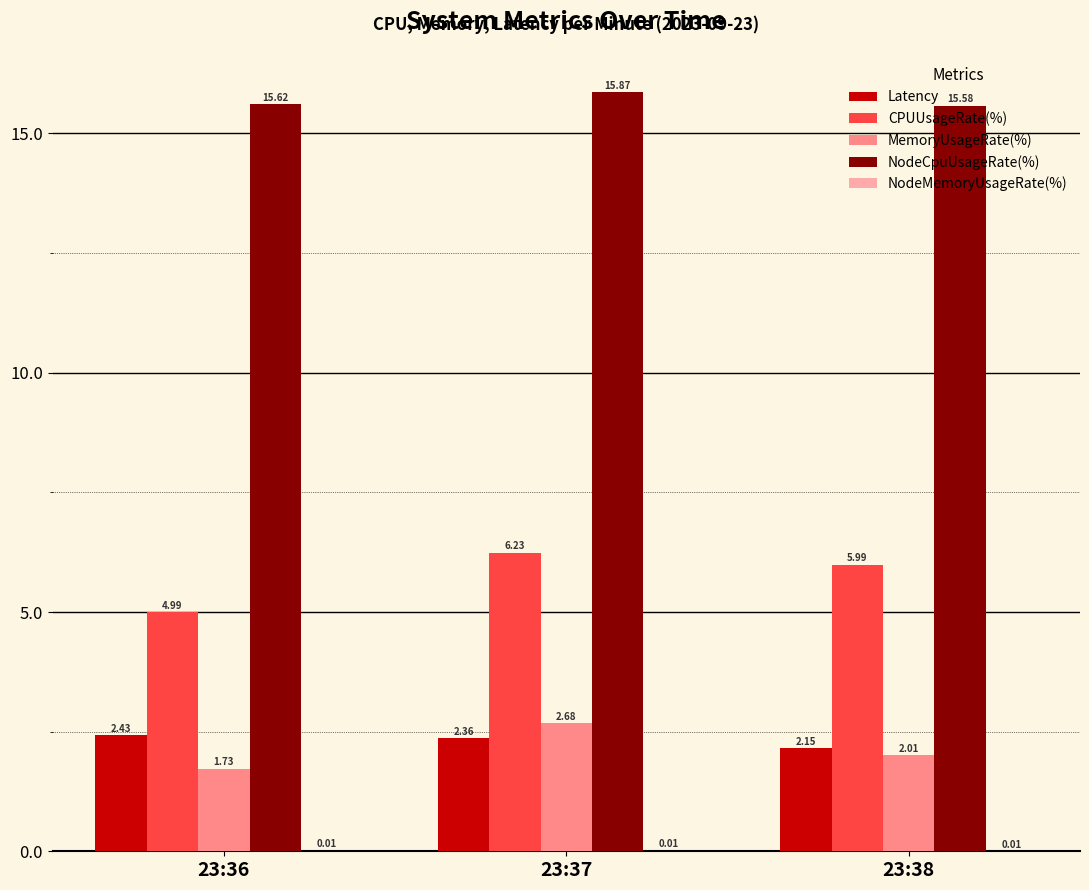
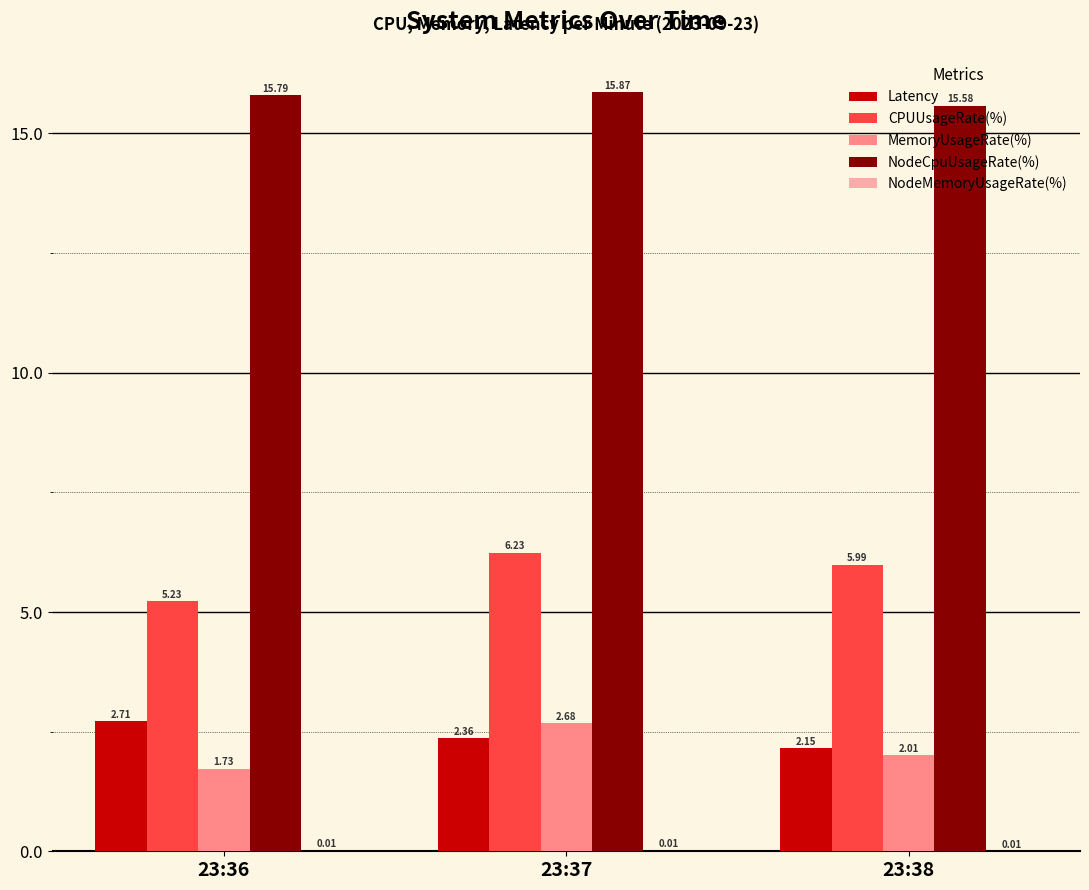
  {
    "Latency": {
-     "23:36": 2.43,
+     "23:36": 2.71,
      "23:37": 2.36,
      "23:38": 2.15
    },
    "CPUUsageRate(%)": {
-     "23:36": 4.99,
+     "23:36": 5.23,
      "23:37": 6.23,
      "23:38": 5.99
    },
    "NodeCpuUsageRate(%)": {
-     "23:36": 15.62,
+     "23:36": 15.79,
      "23:37": 15.87,
      "23:38": 15.58
    }
  }
